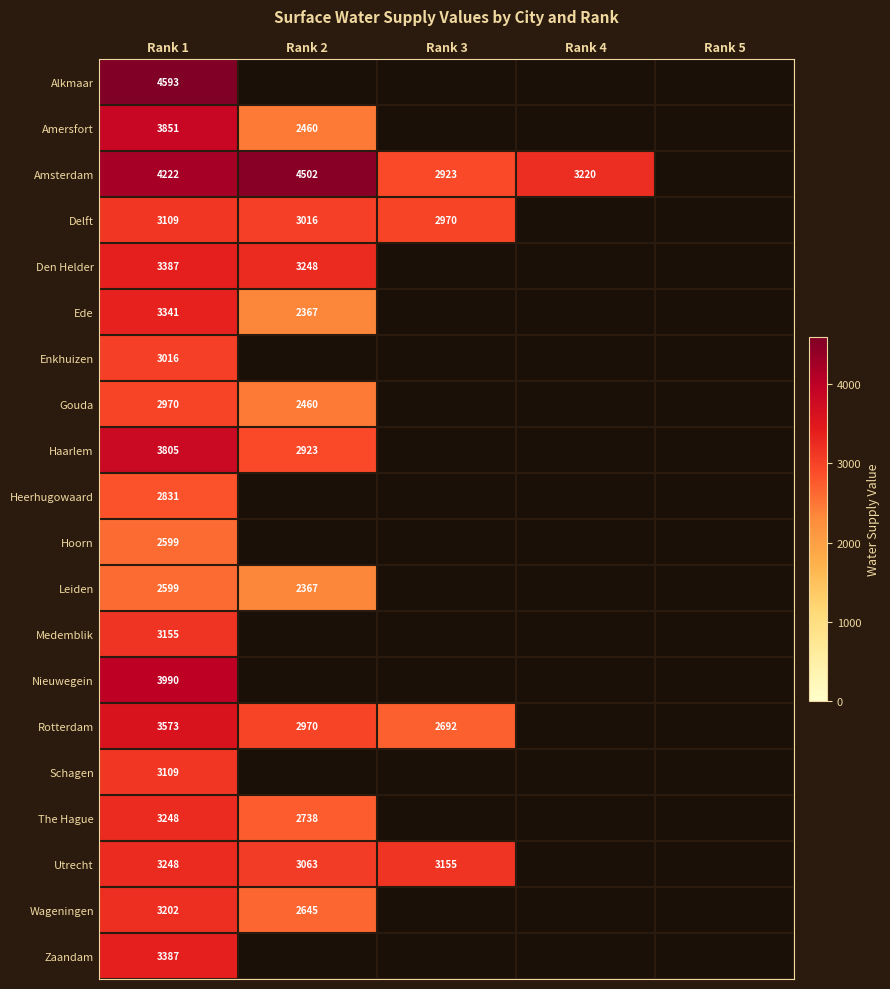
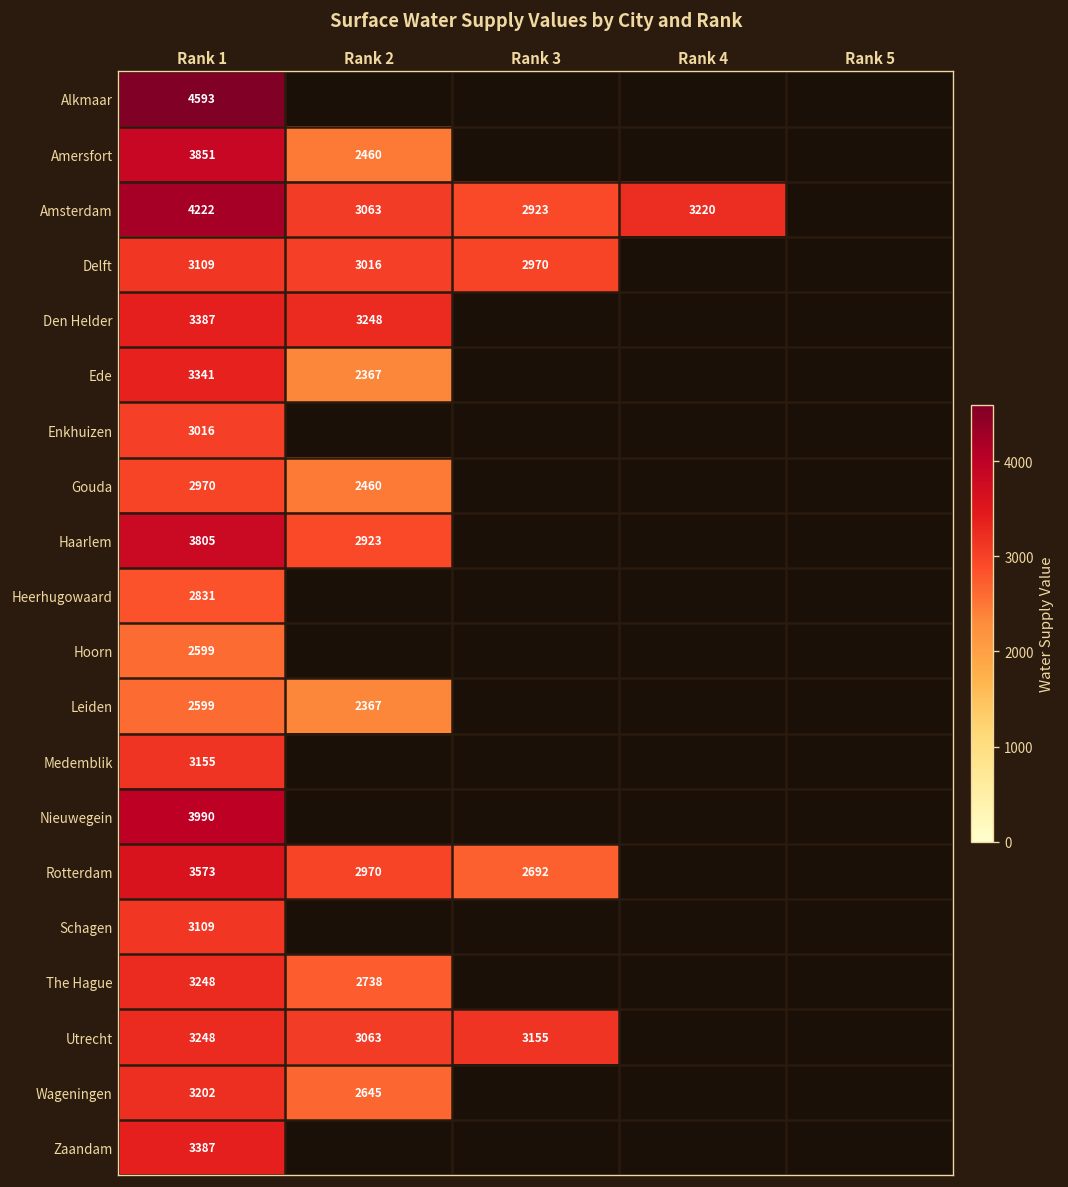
  {
    "Alkmaar": {
      "Rank 1": 4593
    },
    "Amersfort": {
      "Rank 1": 3851,
      "Rank 2": 2460
    },
    "Amsterdam": {
      "Rank 1": 4222,
-     "Rank 2": 4502,
+     "Rank 2": 3063,
      "Rank 3": 2923,
      "Rank 4": 3220
    },
    "Delft": {
      "Rank 1": 3109,
      "Rank 2": 3016,
      "Rank 3": 2970
    },
    "Den Helder": {
      "Rank 1": 3387,
      "Rank 2": 3248
    },
    "Ede": {
      "Rank 1": 3341,
      "Rank 2": 2367
    },
    "Enkhuizen": {
      "Rank 1": 3016
    },
    "Gouda": {
      "Rank 1": 2970,
      "Rank 2": 2460
    },
    "Haarlem": {
      "Rank 1": 3805,
      "Rank 2": 2923
    },
    "Heerhugowaard": {
      "Rank 1": 2831
    },
    "Hoorn": {
      "Rank 1": 2599
    },
    "Leiden": {
      "Rank 1": 2599,
      "Rank 2": 2367
    },
    "Medemblik": {
      "Rank 1": 3155
    },
    "Nieuwegein": {
      "Rank 1": 3990
    },
    "Rotterdam": {
      "Rank 1": 3573,
      "Rank 2": 2970,
      "Rank 3": 2692
    },
    "Schagen": {
      "Rank 1": 3109
    },
    "The Hague": {
      "Rank 1": 3248,
      "Rank 2": 2738
    },
    "Utrecht": {
      "Rank 1": 3248,
      "Rank 2": 3063,
      "Rank 3": 3155
    },
    "Wageningen": {
      "Rank 1": 3202,
      "Rank 2": 2645
    },
    "Zaandam": {
      "Rank 1": 3387
    }
  }
